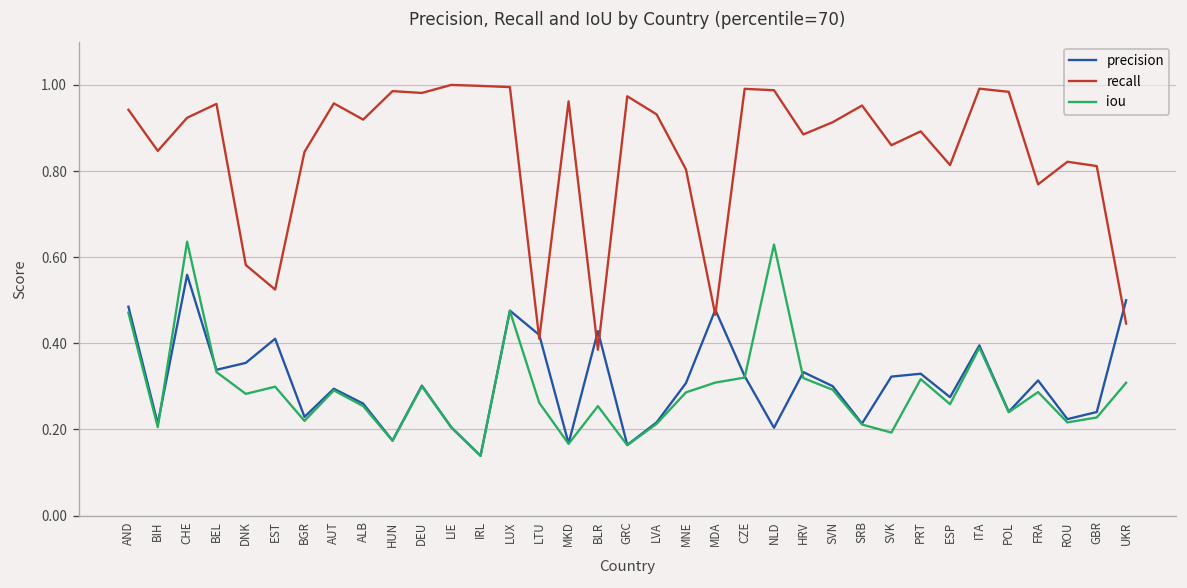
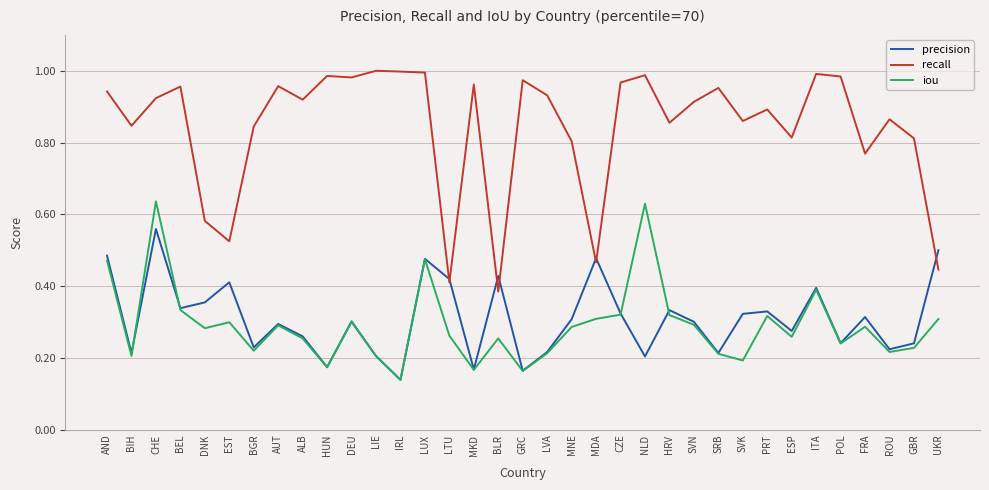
  {
    "precision": {
      "AND": 0.49,
      "BIH": 0.21,
      "CHE": 0.56,
      "DNK": 0.35,
      "EST": 0.41,
      "BGR": 0.23,
      "LTU": 0.42,
      "BLR": 0.43,
      "MNE": 0.31,
      "MDA": 0.48,
      "NLD": 0.20,
      "HRV": 0.33,
      "SVN": 0.30,
      "SVK": 0.32,
      "PRT": 0.33,
      "ESP": 0.28,
      "FRA": 0.31,
      "ROU": 0.22,
      "GBR": 0.24,
      "UKR": 0.50
    },
    "recall": {
      "AND": 0.94,
      "BIH": 0.85,
      "CHE": 0.92,
      "BEL": 0.96,
      "DNK": 0.58,
      "EST": 0.52,
      "BGR": 0.84,
      "AUT": 0.96,
      "ALB": 0.92,
      "HUN": 0.99,
      "DEU": 0.98,
      "LIE": 1.00,
      "IRL": 1.00,
      "LUX": 0.99,
      "LTU": 0.41,
      "MKD": 0.96,
      "BLR": 0.38,
      "GRC": 0.97,
      "LVA": 0.93,
      "MNE": 0.80,
      "MDA": 0.47,
-     "CZE": 0.99,
+     "CZE": 0.97,
      "NLD": 0.99,
-     "HRV": 0.89,
+     "HRV": 0.86,
      "SVN": 0.91,
      "SRB": 0.95,
      "SVK": 0.86,
      "PRT": 0.89,
      "ESP": 0.81,
      "ITA": 0.99,
      "POL": 0.98,
      "FRA": 0.77,
-     "ROU": 0.82,
+     "ROU": 0.86,
      "GBR": 0.81,
      "UKR": 0.45
    },
    "iou": {
      "AND": 0.47,
      "BIH": 0.21,
      "CHE": 0.64,
      "DNK": 0.28,
      "EST": 0.30,
      "BGR": 0.22,
      "LTU": 0.26,
      "BLR": 0.25,
      "MNE": 0.29,
      "MDA": 0.31,
      "NLD": 0.63,
      "HRV": 0.32,
      "SVN": 0.29,
      "SVK": 0.19,
      "PRT": 0.32,
      "ESP": 0.26,
      "FRA": 0.29,
      "ROU": 0.22,
      "GBR": 0.23,
      "UKR": 0.31
    }
  }
